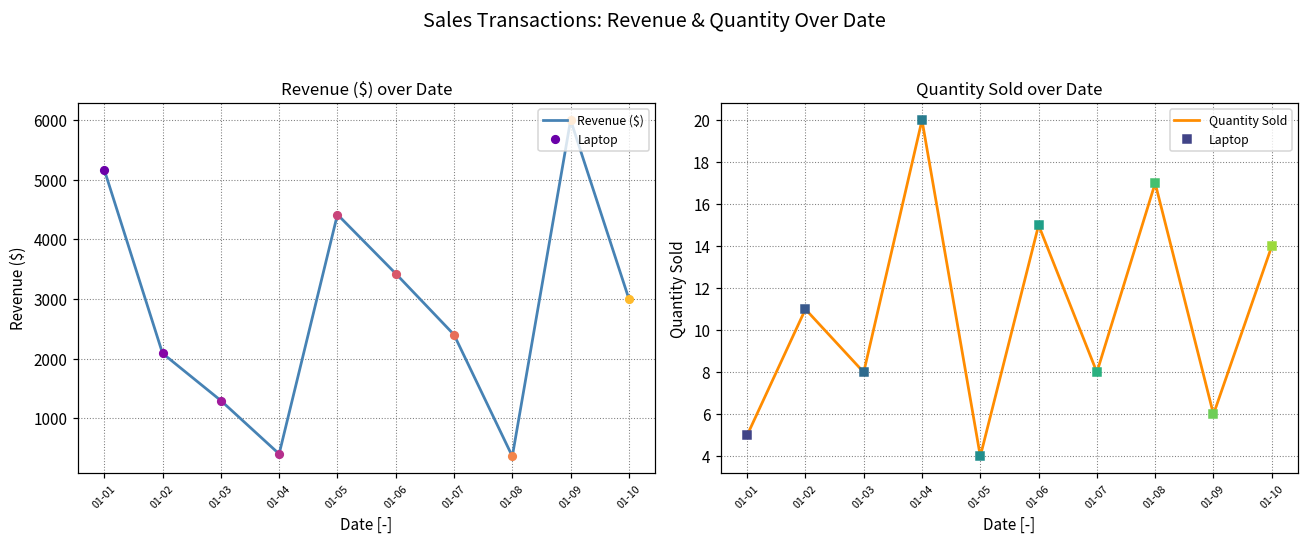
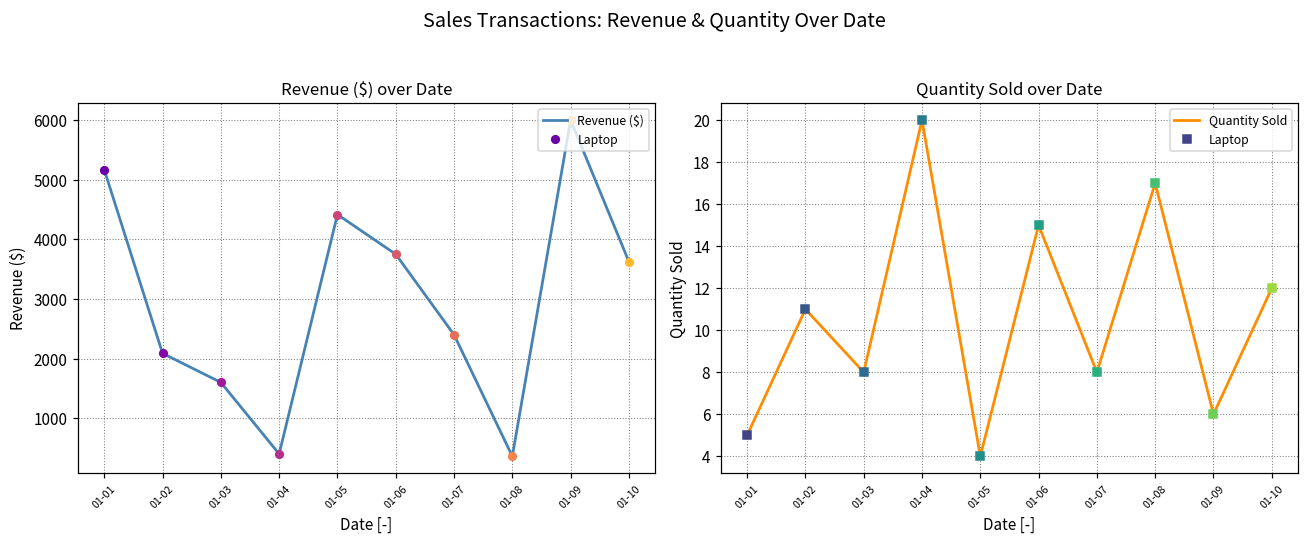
  {
    "Revenue ($) over Date": {
      "Revenue ($)": {
-       "01-03": 1300,
-       "01-06": 3400,
-       "01-10": 3000
+       "01-03": 1600,
+       "01-06": 3800,
+       "01-10": 3600
      }
    },
    "Quantity Sold over Date": {
      "Quantity Sold": {
-       "01-10": 14
+       "01-10": 12
      }
    }
  }
